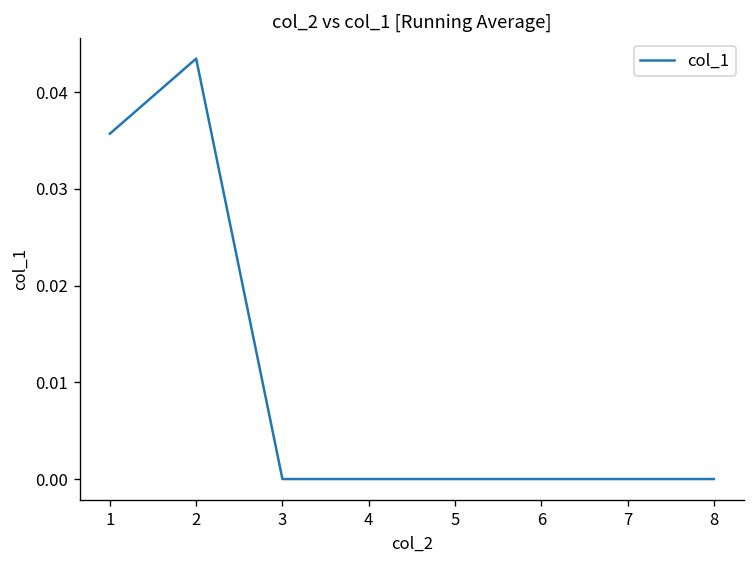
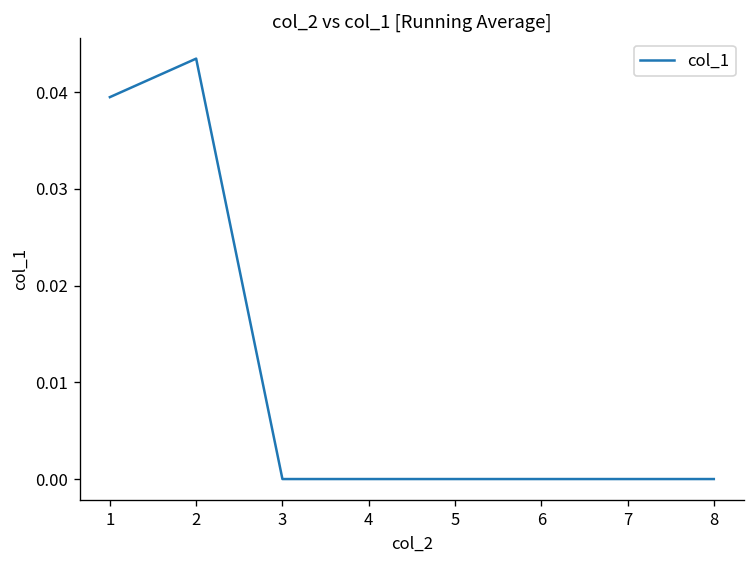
  {
-   "1": 0.036,
+   "1": 0.039,
    "2": 0.043,
    "3": 0.000,
    "4": 0.000,
    "5": 0.000,
    "6": 0.000,
    "7": 0.000,
    "8": 0.000
  }
